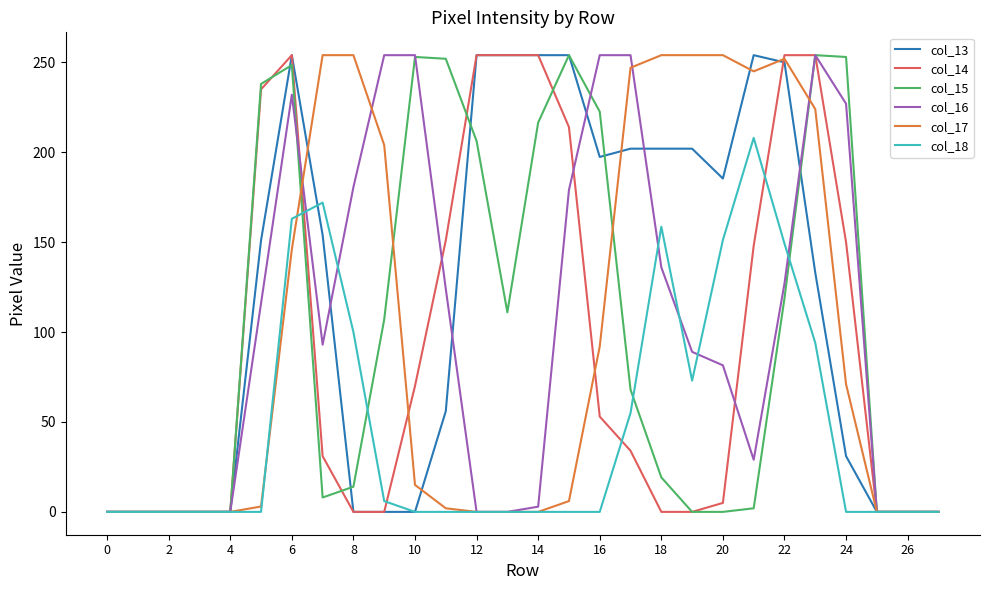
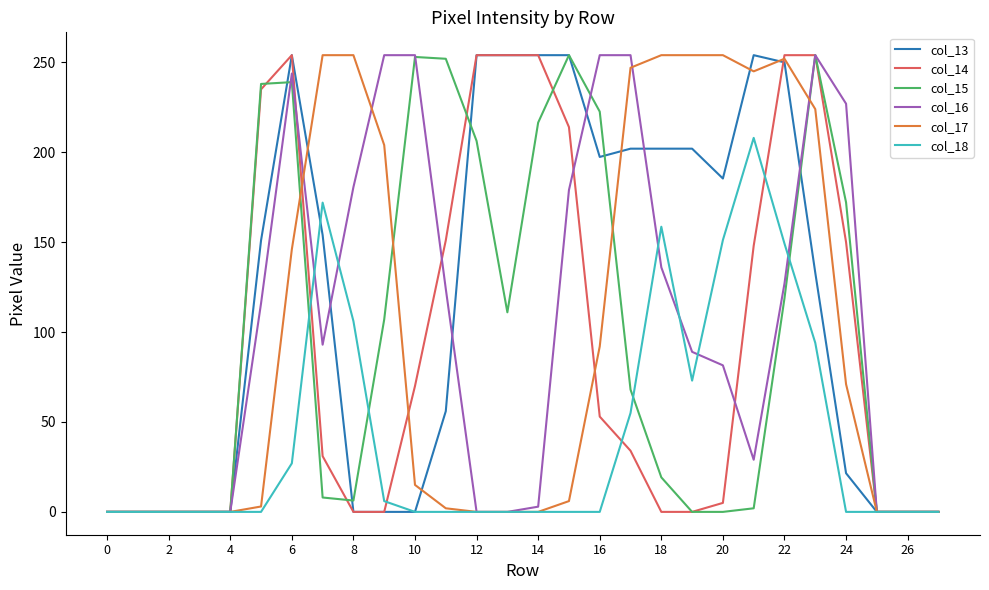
  {
    "col_13": {
      "16": 197,
      "18": 202,
      "20": 185,
      "22": 250,
-     "24": 31
+     "24": 22
    },
    "col_15": {
-     "6": 249,
-     "8": 14,
+     "6": 239,
+     "8": 6,
      "12": 206,
      "14": 217,
      "16": 223,
      "18": 19,
      "20": 0,
      "22": 119,
-     "24": 253
+     "24": 172
    },
    "col_16": {
-     "6": 232,
+     "6": 244,
      "8": 181,
      "14": 3,
      "16": 254,
      "18": 136,
      "20": 82,
      "22": 127,
      "24": 227
    },
    "col_18": {
-     "6": 163,
-     "8": 100,
+     "6": 27,
+     "8": 106,
      "16": 0,
      "18": 159,
      "20": 151,
      "22": 149,
      "24": 0
    }
  }
